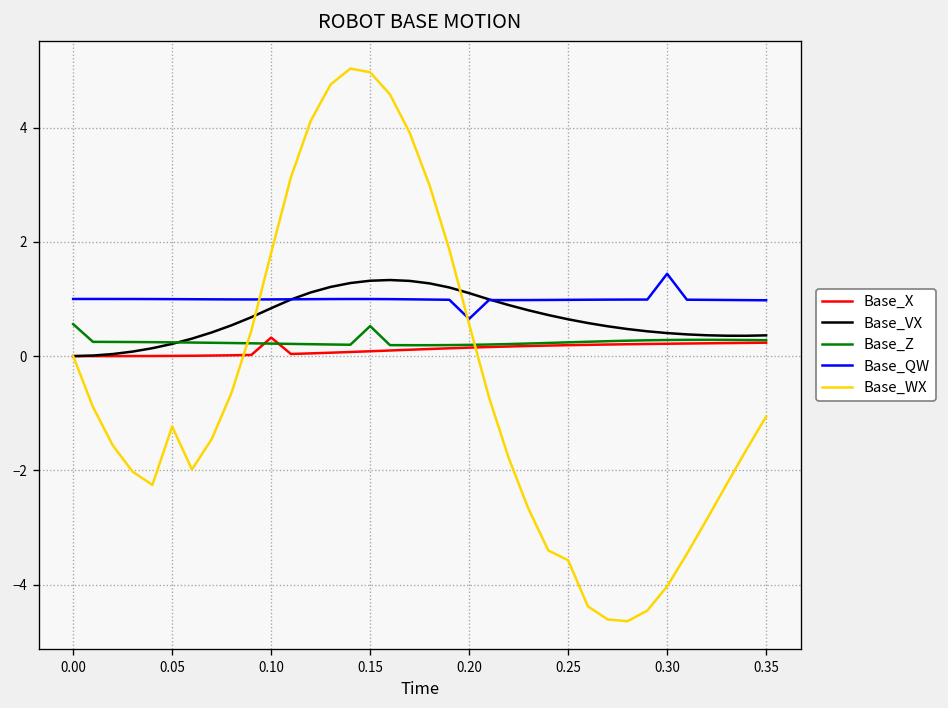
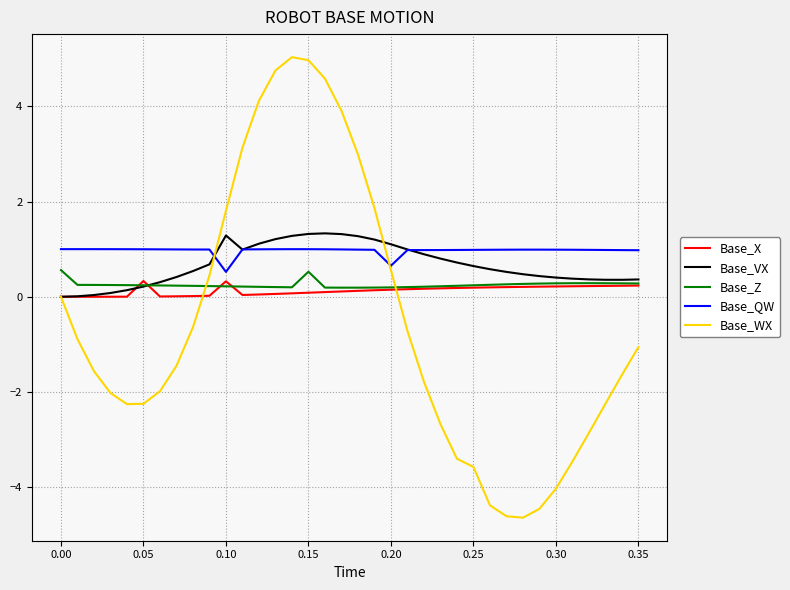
  {
    "Base_X": {
-     "0.05": 0.0,
+     "0.05": 0.3,
      "0.10": 0.3,
      "0.15": 0.1,
      "0.30": 0.2
    },
    "Base_VX": {
-     "0.10": 0.8,
+     "0.10": 1.3,
      "0.15": 1.3,
      "0.20": 1.1,
      "0.25": 0.6,
      "0.30": 0.4,
      "0.35": 0.4
    },
    "Base_Z": {
      "0.00": 0.6,
      "0.10": 0.2,
      "0.15": 0.5,
      "0.30": 0.3
    },
    "Base_QW": {
      "0.00": 1.0,
      "0.05": 1.0,
-     "0.10": 1.0,
+     "0.10": 0.5,
      "0.15": 1.0,
      "0.20": 0.7,
      "0.25": 1.0,
-     "0.30": 1.4,
+     "0.30": 1.0,
      "0.35": 1.0
    },
    "Base_WX": {
-     "0.05": -1.2,
+     "0.05": -2.2,
      "0.10": 1.8,
      "0.15": 5.0,
      "0.20": 0.6,
      "0.25": -3.6,
      "0.30": -4.0,
      "0.35": -1.1
    }
  }
